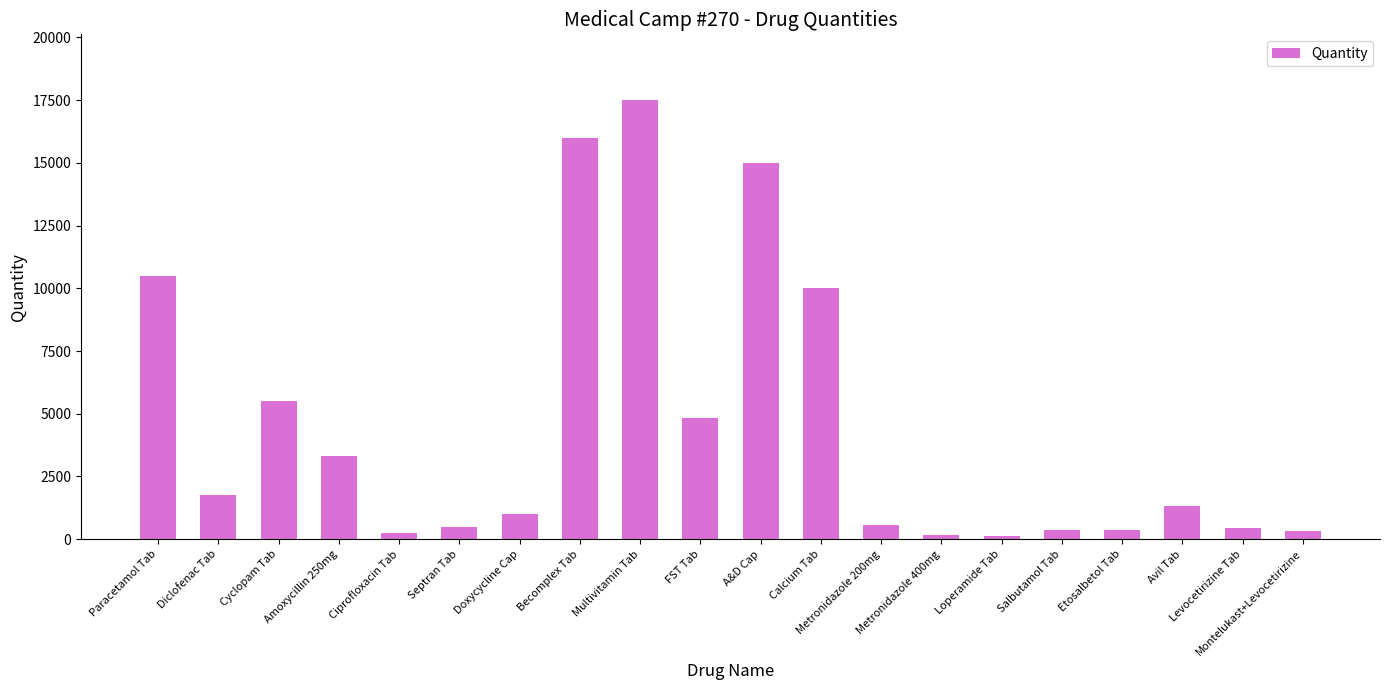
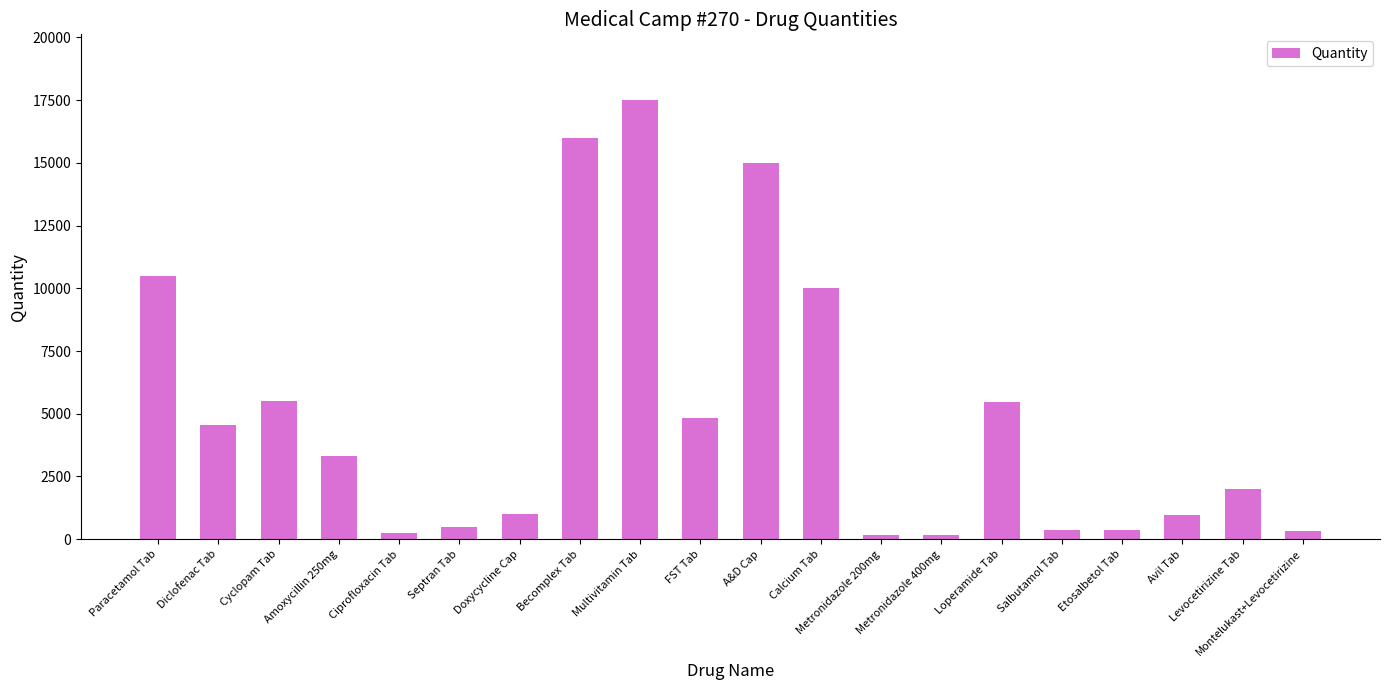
  {
    "Paracetamol Tab": 10500,
-   "Diclofenac Tab": 1800,
+   "Diclofenac Tab": 4500,
    "Cyclopam Tab": 5500,
    "Amoxycillin 250mg": 3300,
    "Ciprofloxacin Tab": 200,
    "Septran Tab": 500,
    "Doxycycline Cap": 1000,
    "Becomplex Tab": 16000,
    "Multivitamin Tab": 17500,
    "FST Tab": 4800,
    "A&D Cap": 15000,
    "Calcium Tab": 10000,
-   "Metronidazole 200mg": 600,
+   "Metronidazole 200mg": 200,
    "Metronidazole 400mg": 200,
-   "Loperamide Tab": 100,
+   "Loperamide Tab": 5500,
    "Salbutamol Tab": 400,
    "Etosalbetol Tab": 400,
-   "Avil Tab": 1300,
-   "Levocetirizine Tab": 500,
+   "Avil Tab": 1000,
+   "Levocetirizine Tab": 2000,
    "Montelukast+Levocetirizine": 300
  }
